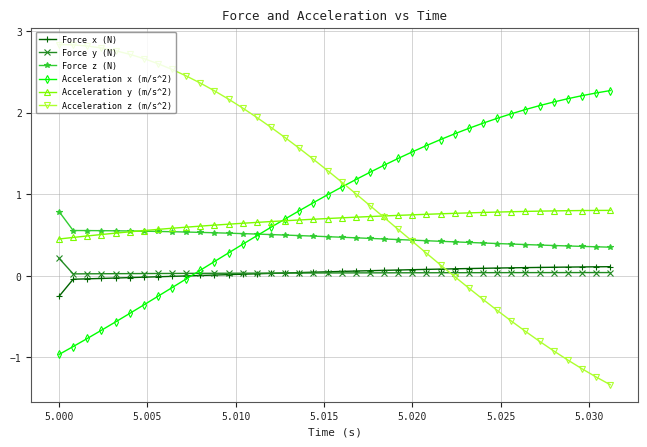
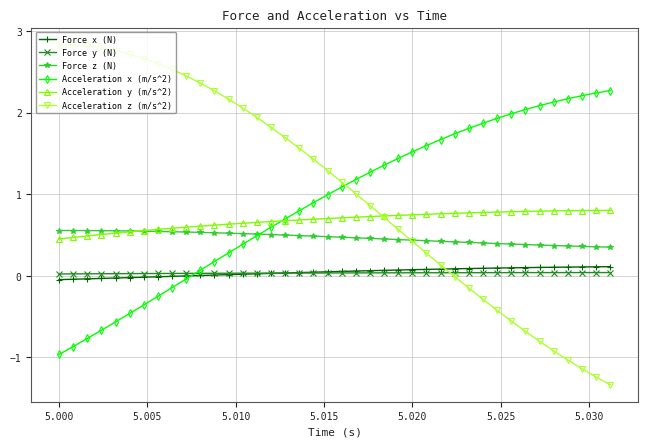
  {
    "Force x (N)": {
-     "5.000": -0.3,
+     "5.000": 0.0,
      "5.020": 0.1
    },
    "Force y (N)": {
-     "5.000": 0.2,
+     "5.000": 0.0,
      "5.020": 0.0
    },
    "Force z (N)": {
-     "5.000": 0.8
+     "5.000": 0.6
    },
    "Acceleration x (m/s^2)": {
      "5.000": -1.0,
      "5.020": 1.5
    },
    "Acceleration y (m/s^2)": {
      "5.000": 0.5,
      "5.020": 0.7
    }
  }
